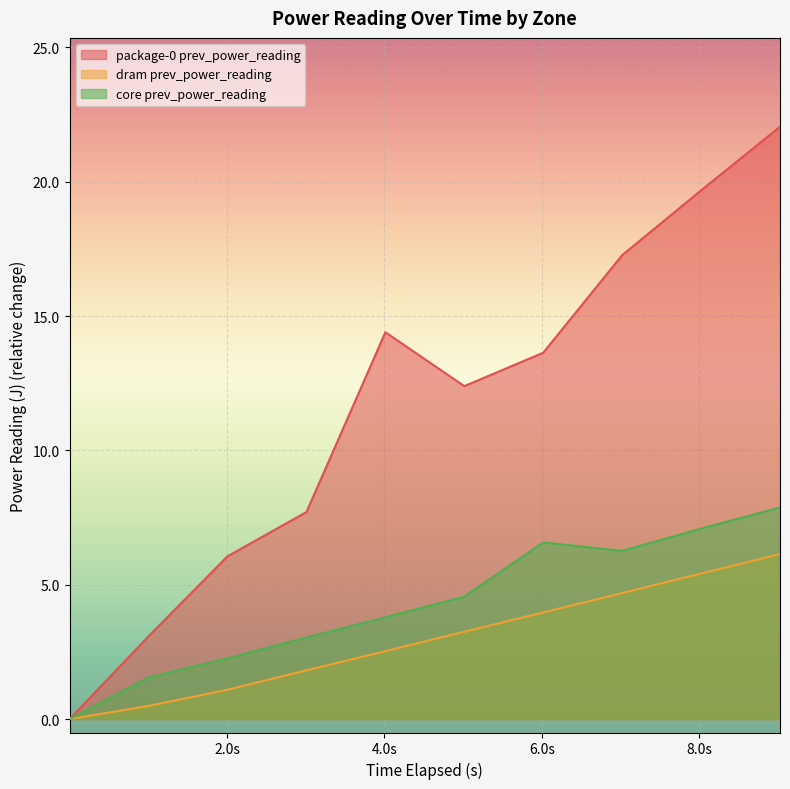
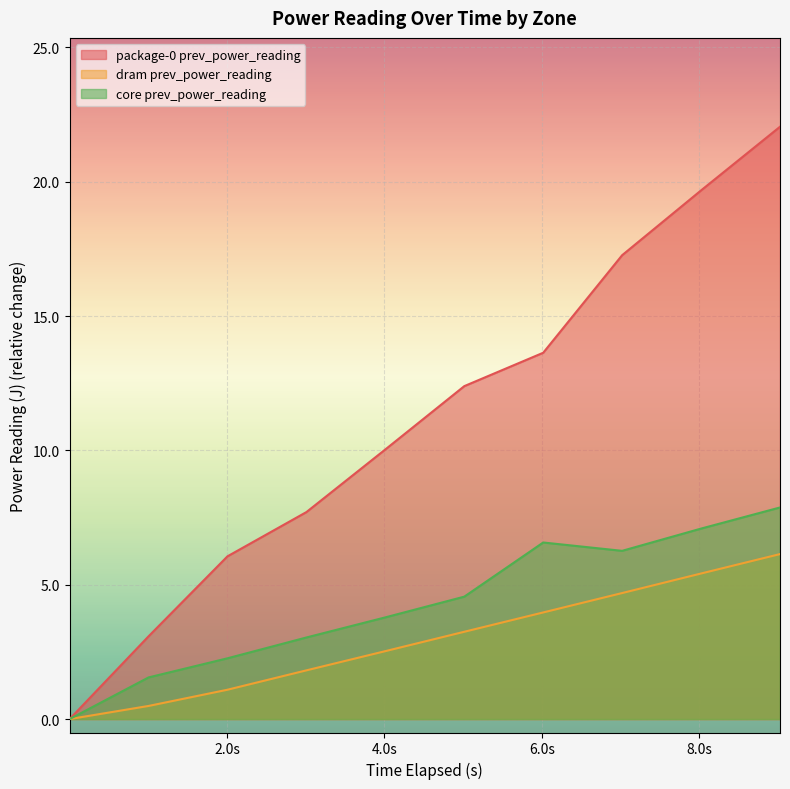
  {
    "package-0 prev_power_reading": {
      "2.0s": 6.1,
-     "4.0s": 14.4,
+     "4.0s": 10.0,
      "6.0s": 13.6
    },
    "dram prev_power_reading": {
      "2.0s": 1.1,
      "4.0s": 2.5,
      "6.0s": 4.0
    },
    "core prev_power_reading": {
      "2.0s": 2.3,
      "4.0s": 3.8,
      "6.0s": 6.6
    }
  }
